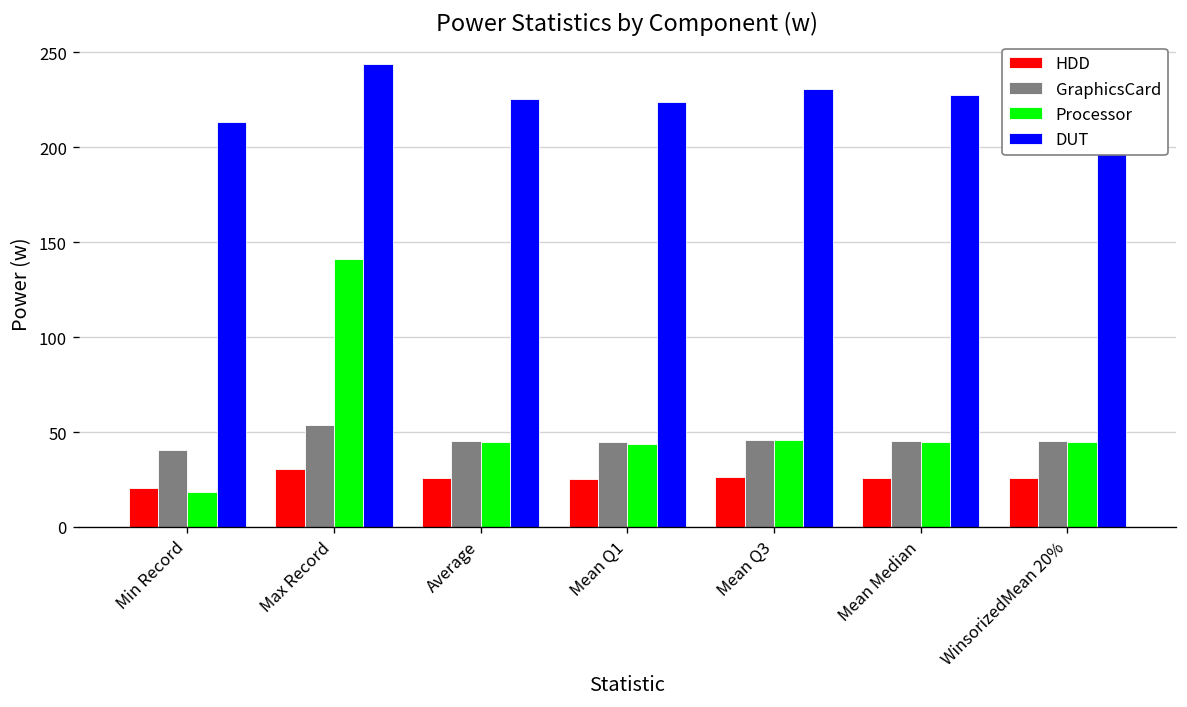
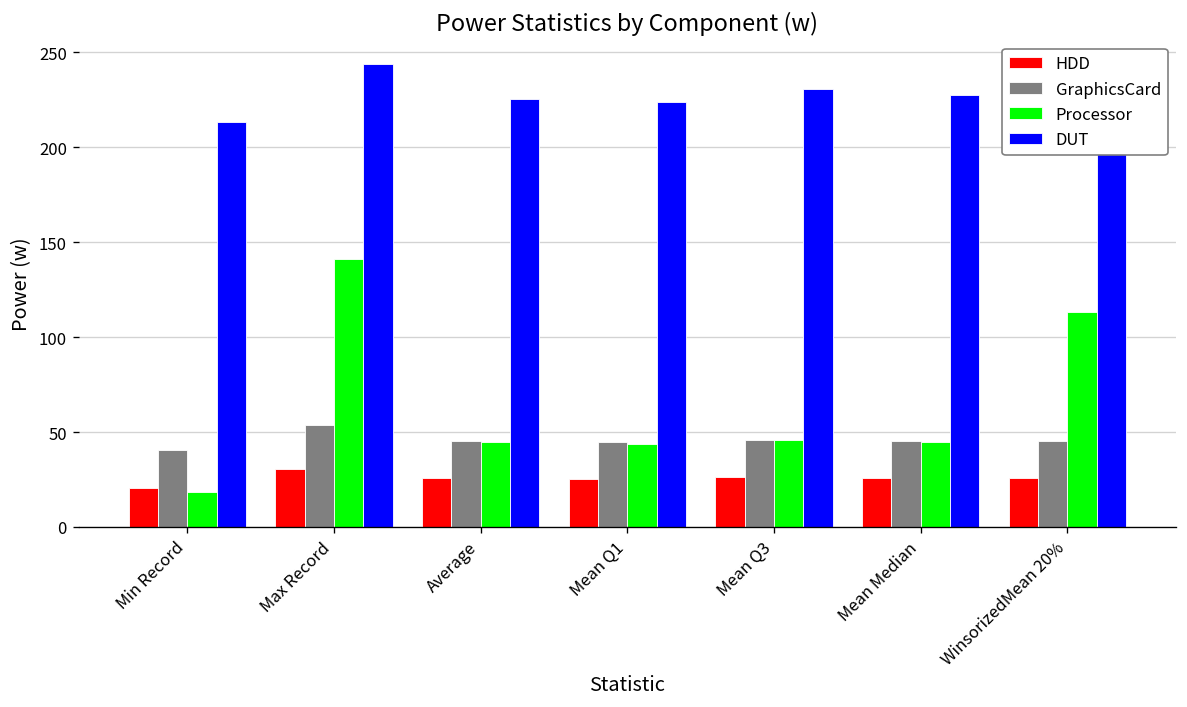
  {
    "HDD": {
      "Min Record": 21,
      "Max Record": 31,
      "Average": 26,
      "Mean Q1": 25,
      "Mean Q3": 26,
      "Mean Median": 26,
      "WinsorizedMean 20%": 26
    },
    "GraphicsCard": {
      "Min Record": 40,
      "Max Record": 54,
      "Average": 45,
      "Mean Q1": 45,
      "Mean Q3": 46,
      "Mean Median": 45,
      "WinsorizedMean 20%": 45
    },
    "Processor": {
      "Min Record": 18,
      "Max Record": 141,
      "Average": 45,
      "Mean Q1": 44,
      "Mean Q3": 46,
      "Mean Median": 45,
-     "WinsorizedMean 20%": 45
+     "WinsorizedMean 20%": 113
    },
    "DUT": {
      "Min Record": 213,
      "Max Record": 244,
      "Average": 226,
      "Mean Q1": 224,
      "Mean Q3": 231,
      "Mean Median": 227
    }
  }
